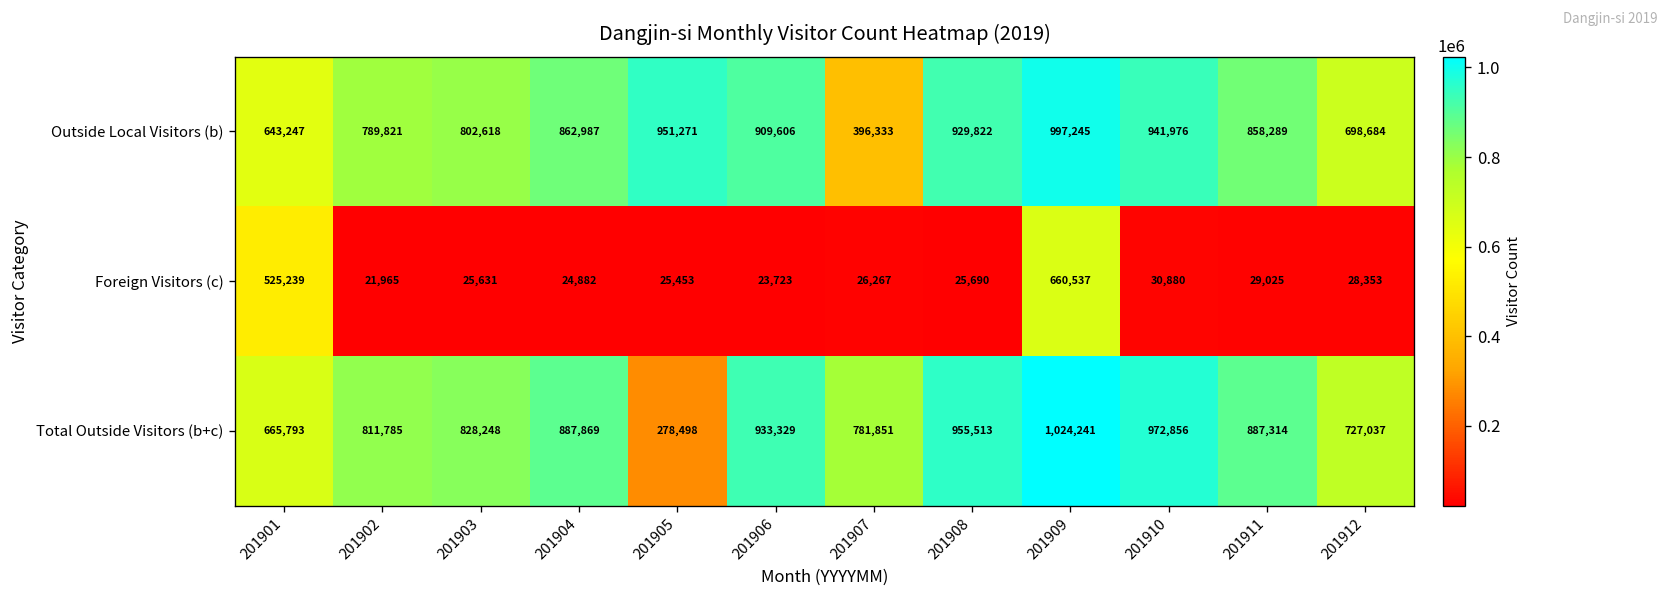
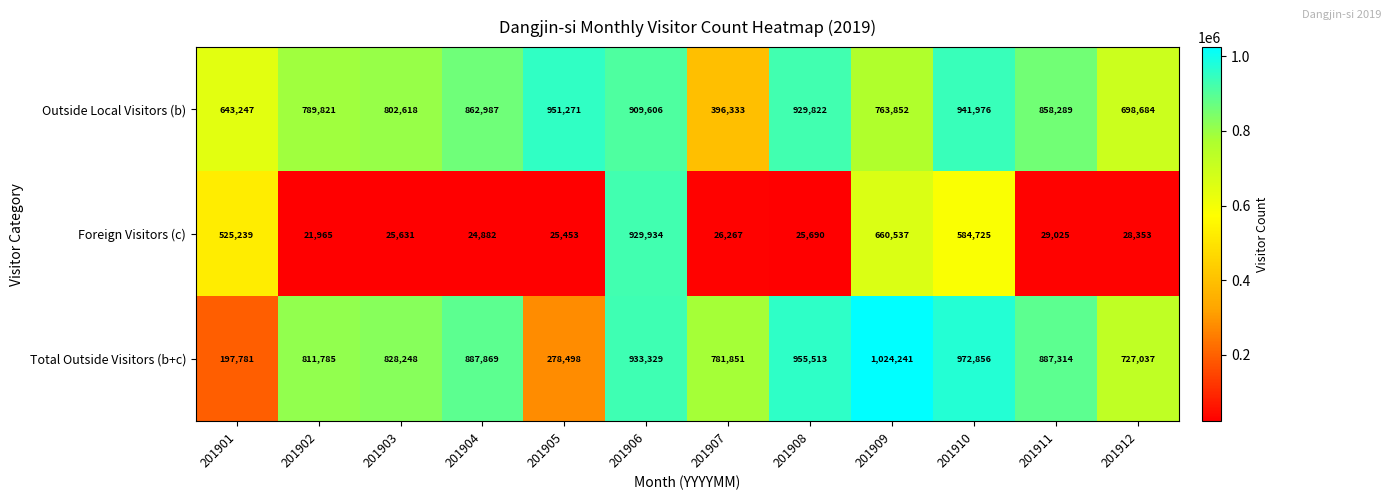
  {
    "Outside Local Visitors (b)": {
      "201901": "643,247",
      "201902": "789,821",
      "201903": "802,618",
      "201904": "862,987",
      "201905": "951,271",
      "201906": "909,606",
      "201907": "396,333",
      "201908": "929,822",
-     "201909": "997,245",
+     "201909": "763,852",
      "201910": "941,976",
      "201911": "858,289",
      "201912": "698,684"
    },
    "Foreign Visitors (c)": {
      "201901": "525,239",
      "201902": "21,965",
      "201903": "25,631",
      "201904": "24,882",
      "201905": "25,453",
-     "201906": "23,723",
+     "201906": "929,934",
      "201907": "26,267",
      "201908": "25,690",
      "201909": "660,537",
-     "201910": "30,880",
+     "201910": "584,725",
      "201911": "29,025",
      "201912": "28,353"
    },
    "Total Outside Visitors (b+c)": {
-     "201901": "665,793",
+     "201901": "197,781",
      "201902": "811,785",
      "201903": "828,248",
      "201904": "887,869",
      "201905": "278,498",
      "201906": "933,329",
      "201907": "781,851",
      "201908": "955,513",
      "201909": "1,024,241",
      "201910": "972,856",
      "201911": "887,314",
      "201912": "727,037"
    }
  }
